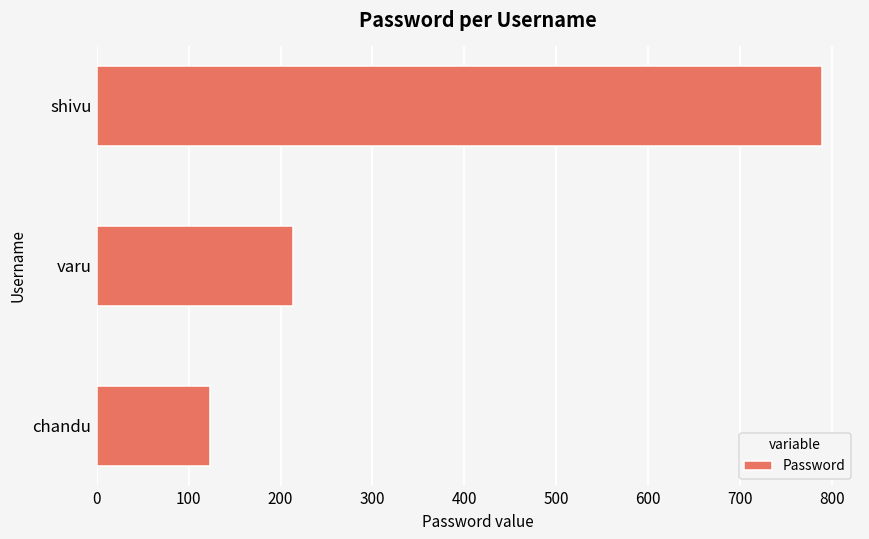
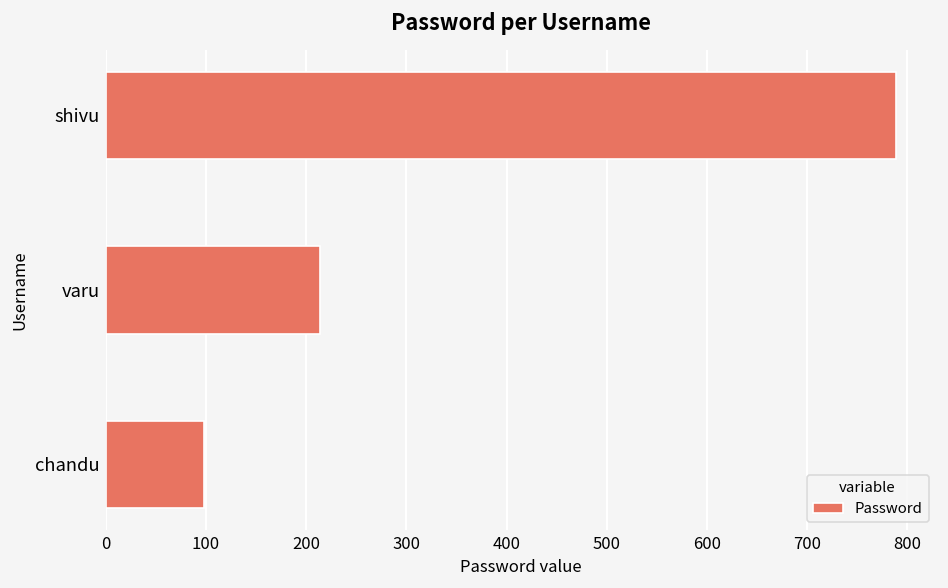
  {
    "shivu": 790,
    "varu": 210,
-   "chandu": 120
+   "chandu": 100
  }
